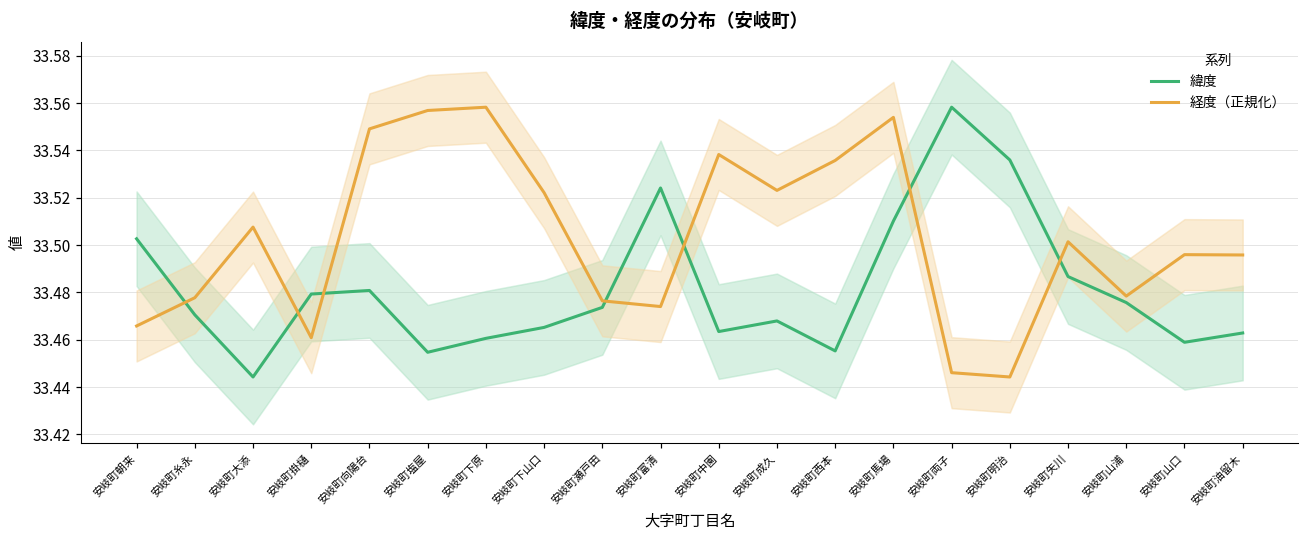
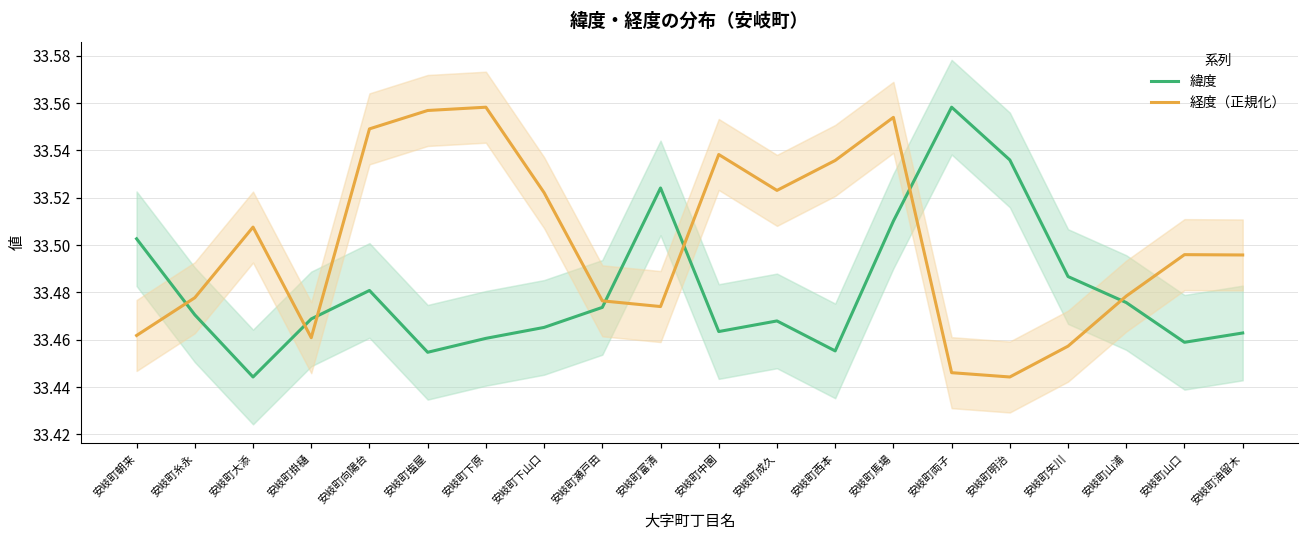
  {
    "緯度": {
      "安岐町朝来": 33.503,
      "安岐町糸永": 33.471,
      "安岐町大添": 33.444,
-     "安岐町掛樋": 33.479,
+     "安岐町掛樋": 33.469,
      "安岐町向陽台": 33.481,
      "安岐町塩屋": 33.455,
      "安岐町下原": 33.461,
      "安岐町下山口": 33.465,
      "安岐町瀬戸田": 33.474,
      "安岐町富清": 33.524,
      "安岐町中園": 33.463,
      "安岐町成久": 33.468,
      "安岐町西本": 33.455,
      "安岐町馬場": 33.510,
      "安岐町両子": 33.558,
      "安岐町明治": 33.536,
      "安岐町矢川": 33.487,
      "安岐町山浦": 33.476,
      "安岐町山口": 33.459,
      "安岐町油留木": 33.463
    },
    "経度（正規化）": {
-     "安岐町朝来": 33.466,
+     "安岐町朝来": 33.462,
      "安岐町糸永": 33.478,
      "安岐町大添": 33.508,
      "安岐町掛樋": 33.461,
      "安岐町向陽台": 33.549,
      "安岐町塩屋": 33.557,
      "安岐町下原": 33.558,
      "安岐町下山口": 33.522,
      "安岐町瀬戸田": 33.476,
      "安岐町富清": 33.474,
      "安岐町中園": 33.538,
      "安岐町成久": 33.523,
      "安岐町西本": 33.536,
      "安岐町馬場": 33.554,
      "安岐町両子": 33.446,
      "安岐町明治": 33.444,
-     "安岐町矢川": 33.501,
+     "安岐町矢川": 33.457,
      "安岐町山浦": 33.478,
      "安岐町山口": 33.496,
      "安岐町油留木": 33.496
    }
  }
